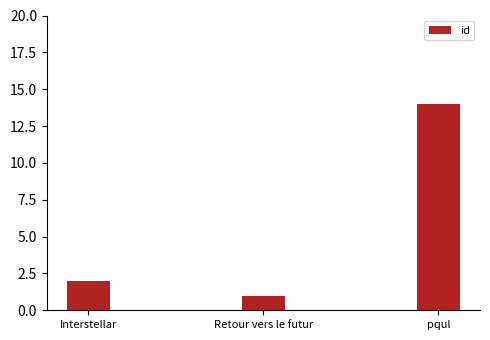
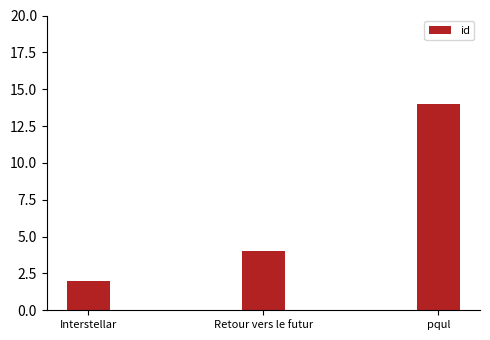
  {
    "Interstellar": 2,
-   "Retour vers le futur": 1,
+   "Retour vers le futur": 4,
    "pqul": 14
  }
